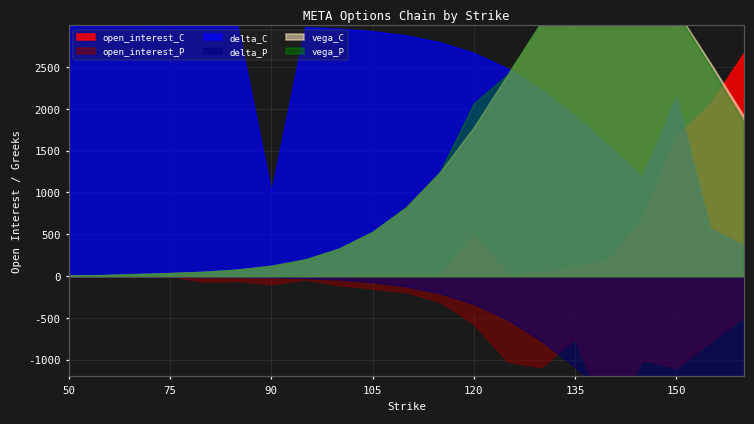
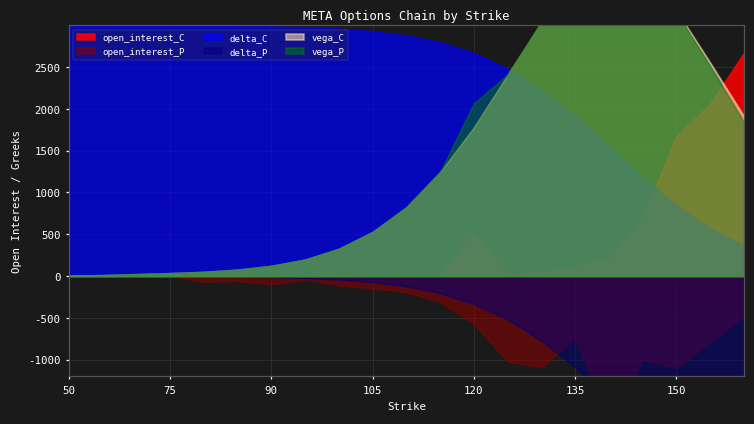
  {
    "open_interest_C": {
      "120": 500,
      "135": 100,
      "150": 1700
    },
    "delta_C": {
      "50": 3000,
      "75": 3000,
-     "90": 1000,
+     "90": 3000,
      "105": 2900,
      "120": 2700,
      "135": 1900,
-     "150": 2100
+     "150": 800
    },
    "vega_C": {
      "120": 1800
    },
    "vega_P": {
      "120": 2100
    }
  }
